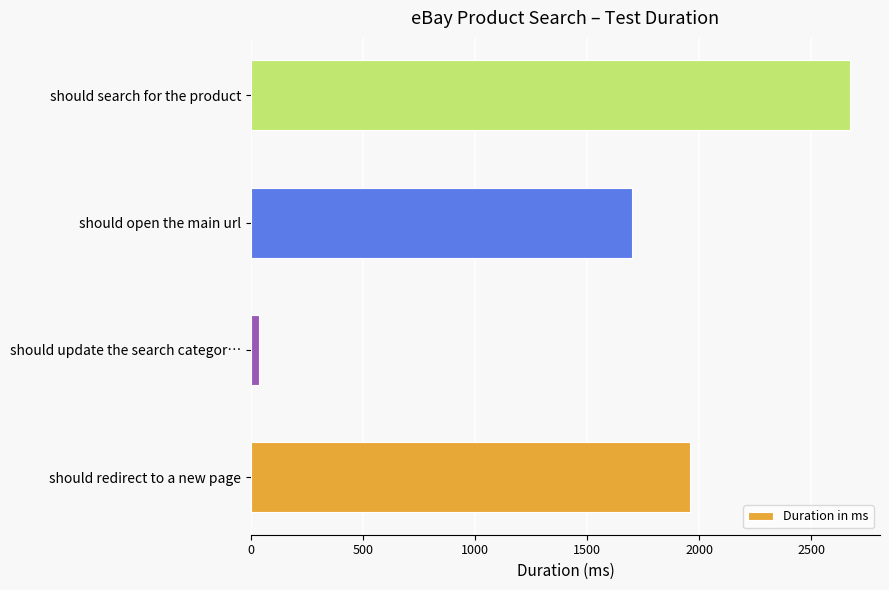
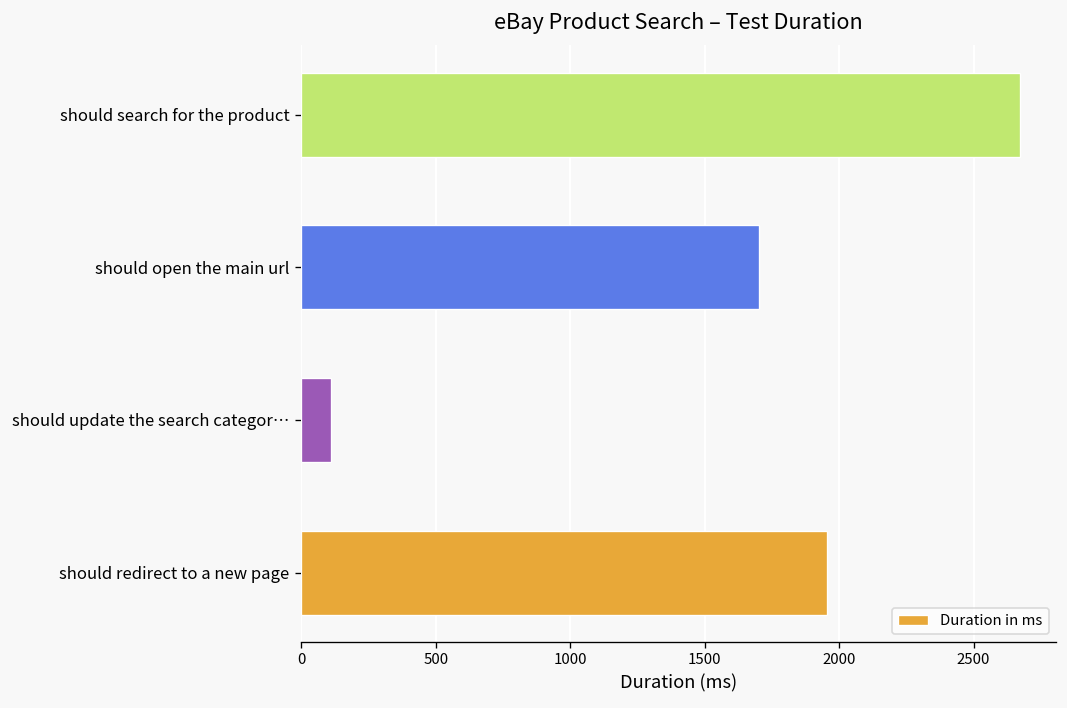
  {
    "should search for the product": 2670,
    "should open the main url": 1700,
-   "should update the search categor…": 30,
+   "should update the search categor…": 110,
    "should redirect to a new page": 1960
  }
